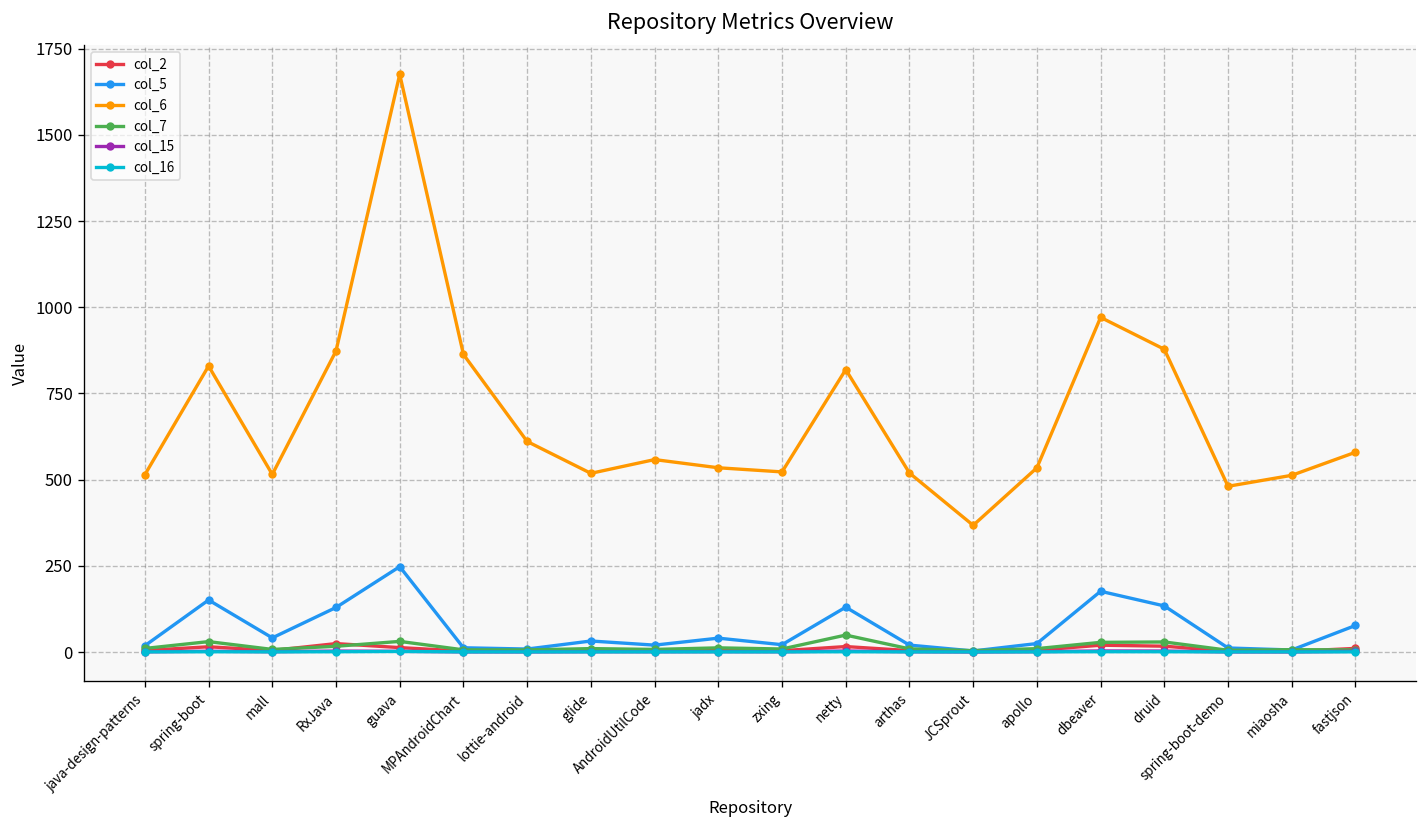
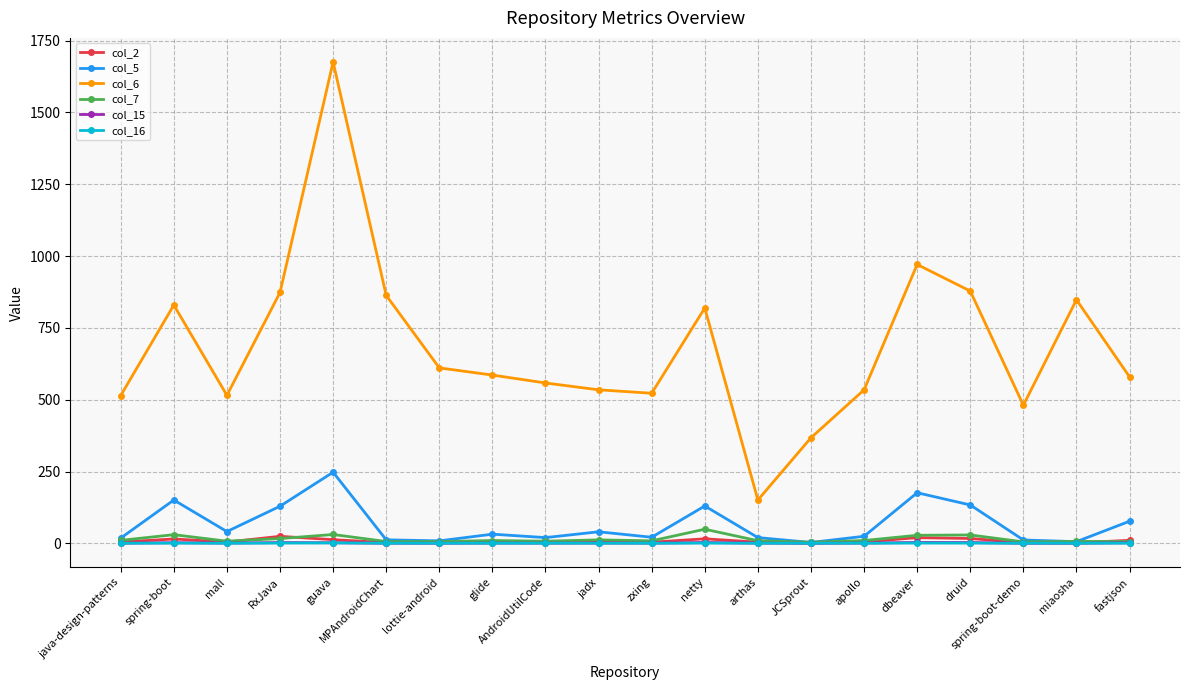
  {
    "col_2": {
      "spring-boot": 20,
      "guava": 10,
      "netty": 20,
      "druid": 20
    },
    "col_6": {
      "java-design-patterns": 510,
      "spring-boot": 830,
      "mall": 520,
      "RxJava": 870,
      "guava": 1680,
      "MPAndroidChart": 860,
      "lottie-android": 610,
-     "glide": 520,
+     "glide": 590,
      "AndroidUtilCode": 560,
      "jadx": 530,
      "zxing": 520,
      "netty": 820,
-     "arthas": 520,
+     "arthas": 150,
      "JCSprout": 370,
      "apollo": 530,
      "dbeaver": 970,
      "druid": 880,
      "spring-boot-demo": 480,
-     "miaosha": 510,
+     "miaosha": 850,
      "fastjson": 580
    },
    "col_7": {
      "spring-boot": 30,
      "guava": 30,
      "netty": 50,
      "druid": 30
    }
  }
